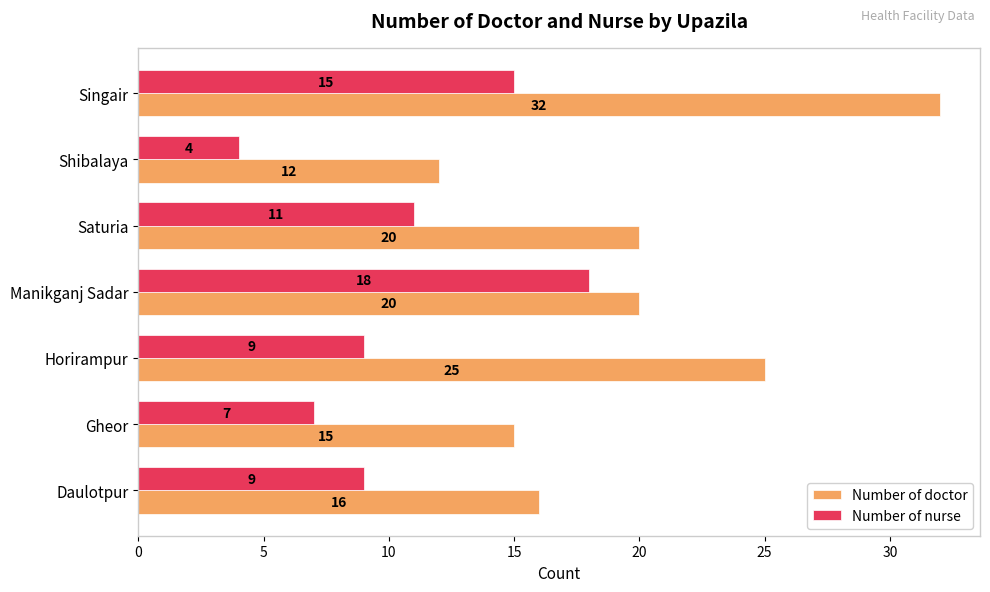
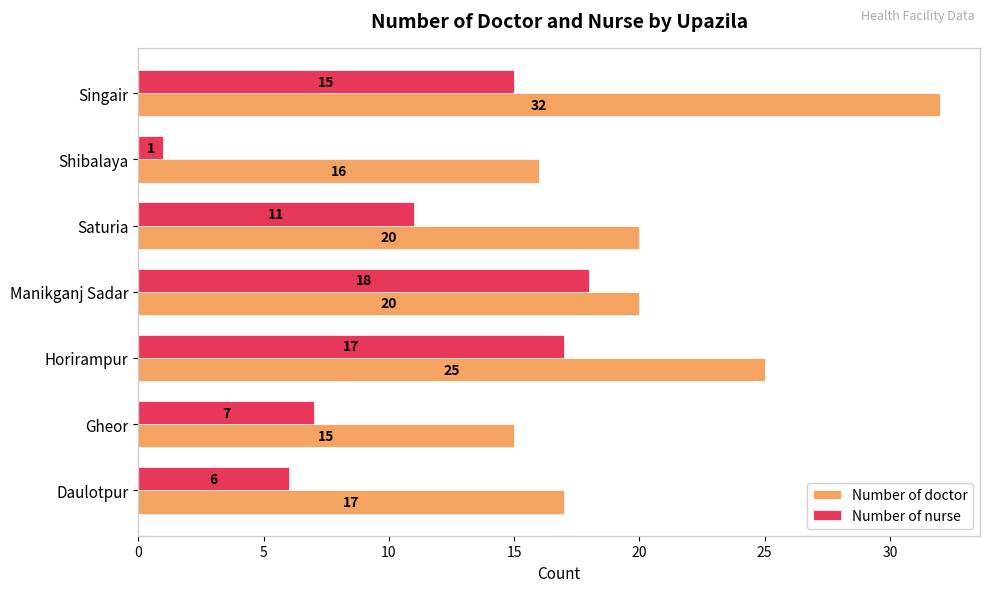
  {
    "Number of doctor": {
      "Singair": 32,
-     "Shibalaya": 12,
+     "Shibalaya": 16,
      "Saturia": 20,
      "Manikganj Sadar": 20,
      "Horirampur": 25,
      "Gheor": 15,
-     "Daulotpur": 16
+     "Daulotpur": 17
    },
    "Number of nurse": {
      "Singair": 15,
-     "Shibalaya": 4,
+     "Shibalaya": 1,
      "Saturia": 11,
      "Manikganj Sadar": 18,
-     "Horirampur": 9,
+     "Horirampur": 17,
      "Gheor": 7,
-     "Daulotpur": 9
+     "Daulotpur": 6
    }
  }
